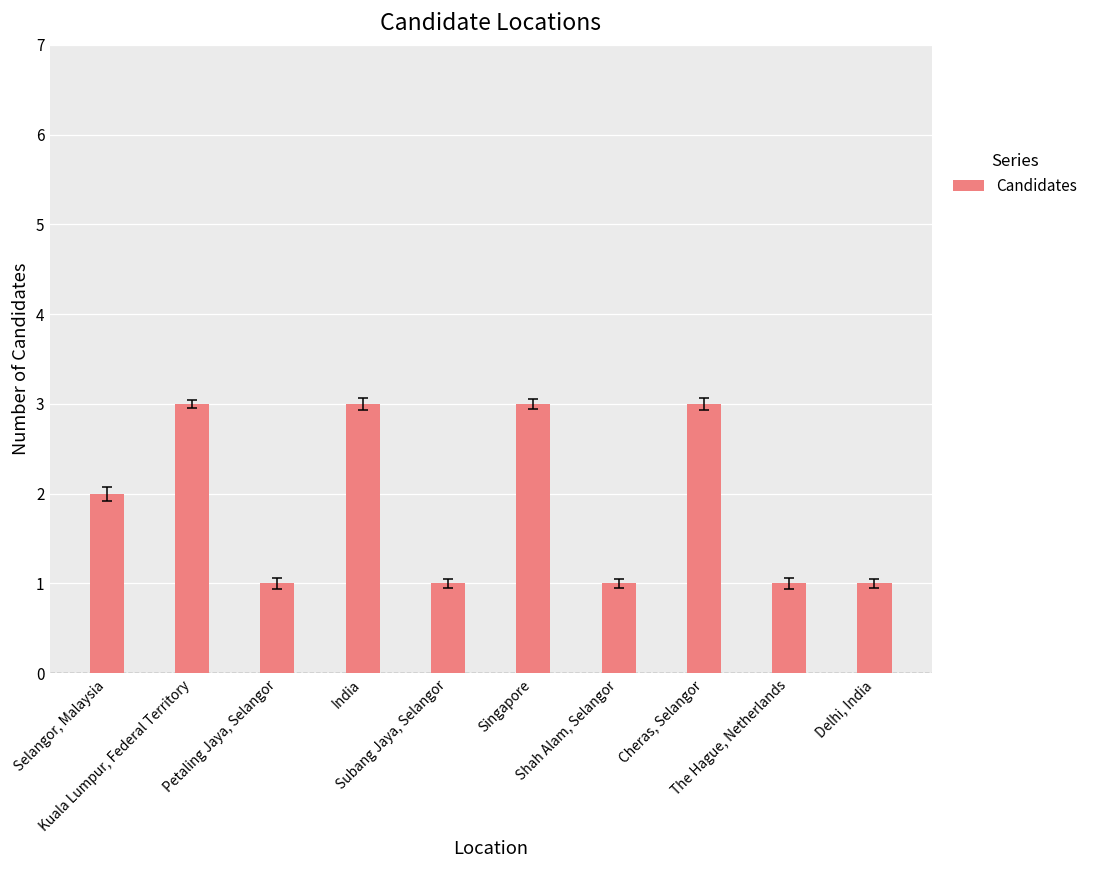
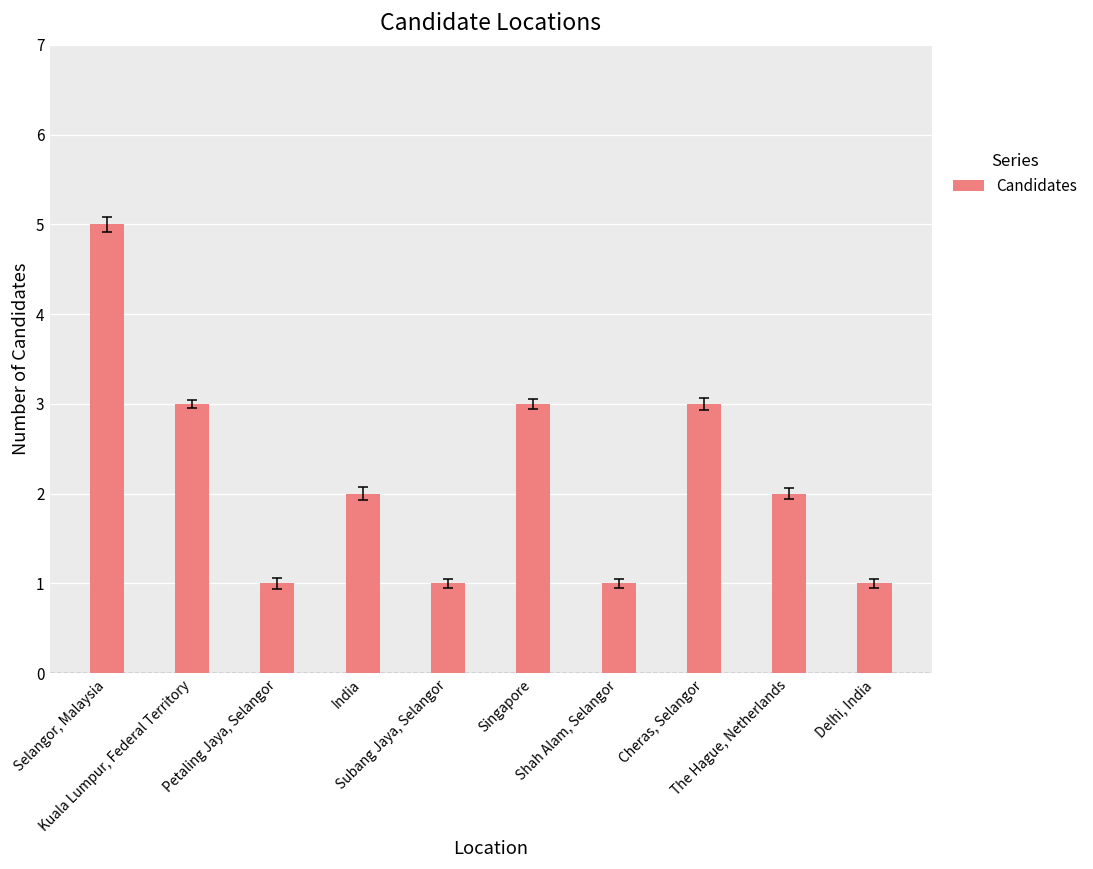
  {
    "Candidates": {
-     "Selangor, Malaysia": 2,
+     "Selangor, Malaysia": 5,
      "Kuala Lumpur, Federal Territory": 3,
      "Petaling Jaya, Selangor": 1,
-     "India": 3,
+     "India": 2,
      "Subang Jaya, Selangor": 1,
      "Singapore": 3,
      "Shah Alam, Selangor": 1,
      "Cheras, Selangor": 3,
-     "The Hague, Netherlands": 1,
+     "The Hague, Netherlands": 2,
      "Delhi, India": 1
    }
  }
